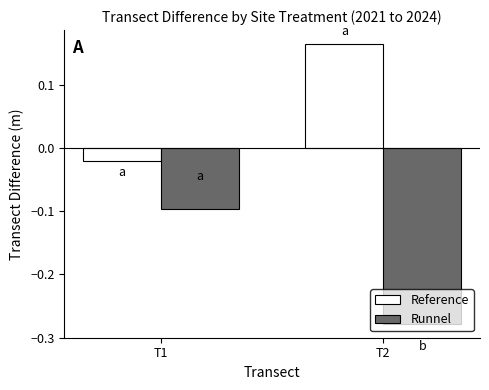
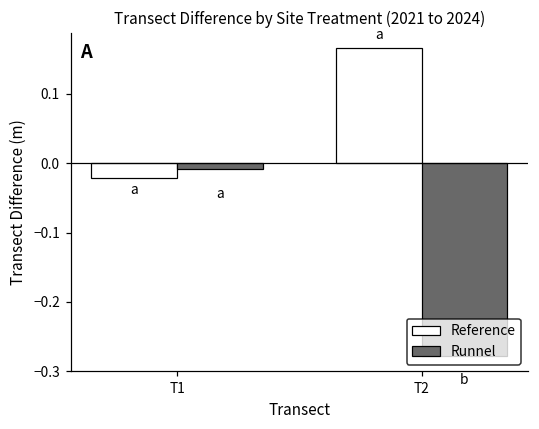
  {
    "Reference": {
      "T1": -0.02,
      "T2": 0.17
    },
    "Runnel": {
-     "T1": -0.10
+     "T1": -0.01
    }
  }
